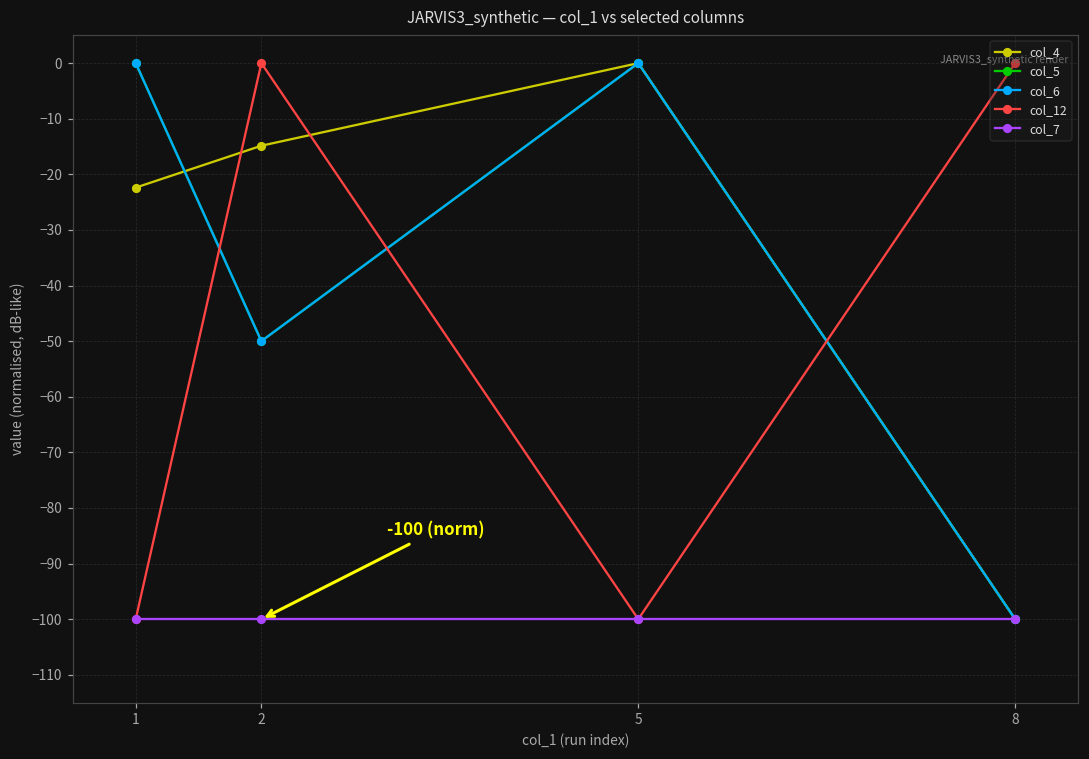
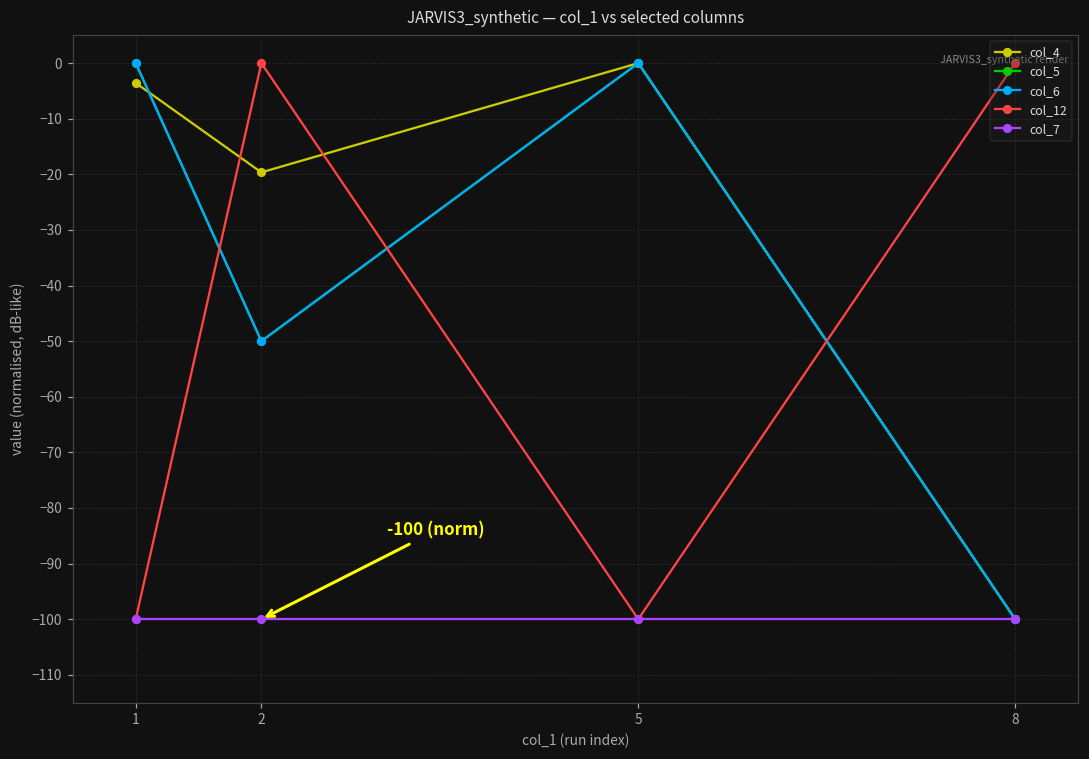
  {
    "col_4": {
-     "1": -22,
-     "2": -15
+     "1": -4,
+     "2": -20
    },
    "col_6": {
      "1": 0,
      "2": -50
    },
    "col_12": {
      "2": 0
    },
    "col_7": {
      "2": -100
    }
  }
